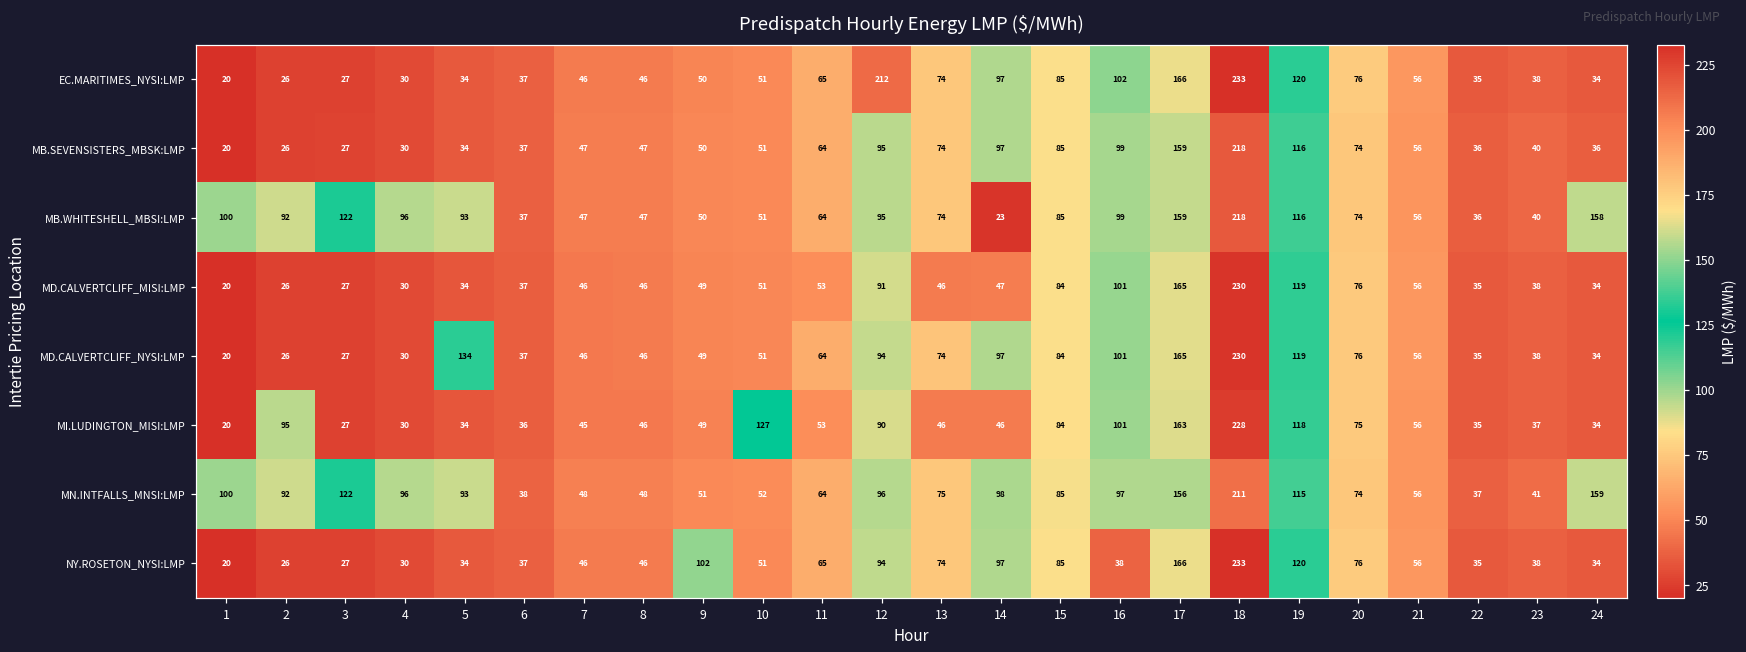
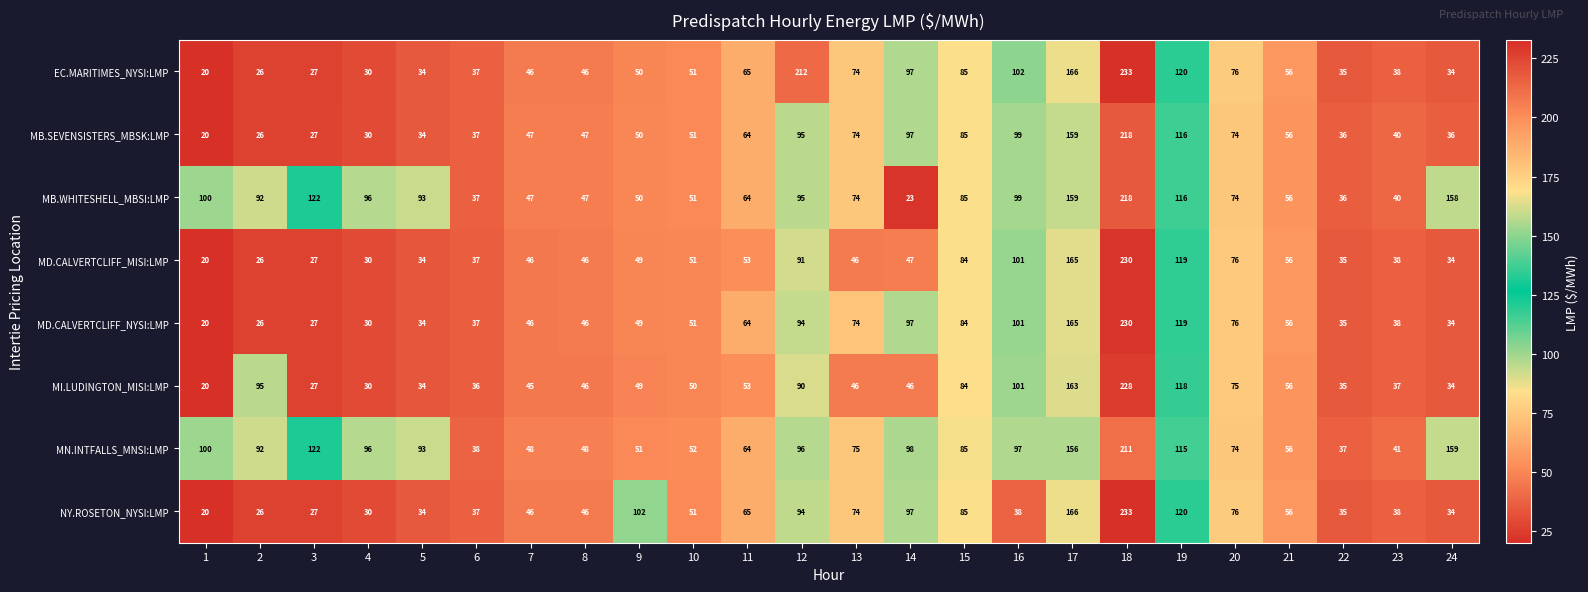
  {
    "EC.MARITIMES_NYSI:LMP": {
      "1": 20,
      "2": 26,
      "3": 27,
      "4": 30,
      "5": 34,
      "6": 37,
      "7": 46,
      "8": 46,
      "9": 50,
      "10": 51,
      "11": 65,
      "12": 212,
      "13": 74,
      "14": 97,
      "15": 85,
      "16": 102,
      "17": 166,
      "18": 233,
      "19": 120,
      "20": 76,
      "21": 56,
      "22": 35,
      "23": 38,
      "24": 34
    },
    "MB.SEVENSISTERS_MBSK:LMP": {
      "1": 20,
      "2": 26,
      "3": 27,
      "4": 30,
      "5": 34,
      "6": 37,
      "7": 47,
      "8": 47,
      "9": 50,
      "10": 51,
      "11": 64,
      "12": 95,
      "13": 74,
      "14": 97,
      "15": 85,
      "16": 99,
      "17": 159,
      "18": 218,
      "19": 116,
      "20": 74,
      "21": 56,
      "22": 36,
      "23": 40,
      "24": 36
    },
    "MB.WHITESHELL_MBSI:LMP": {
      "1": 100,
      "2": 92,
      "3": 122,
      "4": 96,
      "5": 93,
      "6": 37,
      "7": 47,
      "8": 47,
      "9": 50,
      "10": 51,
      "11": 64,
      "12": 95,
      "13": 74,
      "14": 23,
      "15": 85,
      "16": 99,
      "17": 159,
      "18": 218,
      "19": 116,
      "20": 74,
      "21": 56,
      "22": 36,
      "23": 40,
      "24": 158
    },
    "MD.CALVERTCLIFF_MISI:LMP": {
      "1": 20,
      "2": 26,
      "3": 27,
      "4": 30,
      "5": 34,
      "6": 37,
      "7": 46,
      "8": 46,
      "9": 49,
      "10": 51,
      "11": 53,
      "12": 91,
      "13": 46,
      "14": 47,
      "15": 84,
      "16": 101,
      "17": 165,
      "18": 230,
      "19": 119,
      "20": 76,
      "21": 56,
      "22": 35,
      "23": 38,
      "24": 34
    },
    "MD.CALVERTCLIFF_NYSI:LMP": {
      "1": 20,
      "2": 26,
      "3": 27,
      "4": 30,
-     "5": 134,
+     "5": 34,
      "6": 37,
      "7": 46,
      "8": 46,
      "9": 49,
      "10": 51,
      "11": 64,
      "12": 94,
      "13": 74,
      "14": 97,
      "15": 84,
      "16": 101,
      "17": 165,
      "18": 230,
      "19": 119,
      "20": 76,
      "21": 56,
      "22": 35,
      "23": 38,
      "24": 34
    },
    "MI.LUDINGTON_MISI:LMP": {
      "1": 20,
      "2": 95,
      "3": 27,
      "4": 30,
      "5": 34,
      "6": 36,
      "7": 45,
      "8": 46,
      "9": 49,
-     "10": 127,
+     "10": 50,
      "11": 53,
      "12": 90,
      "13": 46,
      "14": 46,
      "15": 84,
      "16": 101,
      "17": 163,
      "18": 228,
      "19": 118,
      "20": 75,
      "21": 56,
      "22": 35,
      "23": 37,
      "24": 34
    },
    "MN.INTFALLS_MNSI:LMP": {
      "1": 100,
      "2": 92,
      "3": 122,
      "4": 96,
      "5": 93,
      "6": 38,
      "7": 48,
      "8": 48,
      "9": 51,
      "10": 52,
      "11": 64,
      "12": 96,
      "13": 75,
      "14": 98,
      "15": 85,
      "16": 97,
      "17": 156,
      "18": 211,
      "19": 115,
      "20": 74,
      "21": 56,
      "22": 37,
      "23": 41,
      "24": 159
    },
    "NY.ROSETON_NYSI:LMP": {
      "1": 20,
      "2": 26,
      "3": 27,
      "4": 30,
      "5": 34,
      "6": 37,
      "7": 46,
      "8": 46,
      "9": 102,
      "10": 51,
      "11": 65,
      "12": 94,
      "13": 74,
      "14": 97,
      "15": 85,
      "16": 38,
      "17": 166,
      "18": 233,
      "19": 120,
      "20": 76,
      "21": 56,
      "22": 35,
      "23": 38,
      "24": 34
    }
  }
